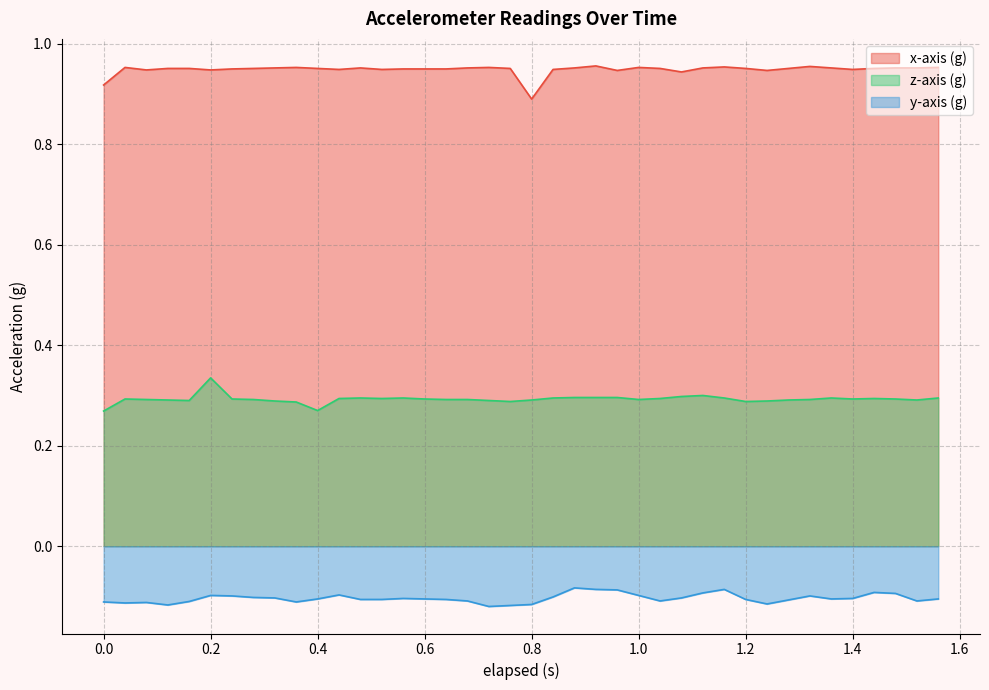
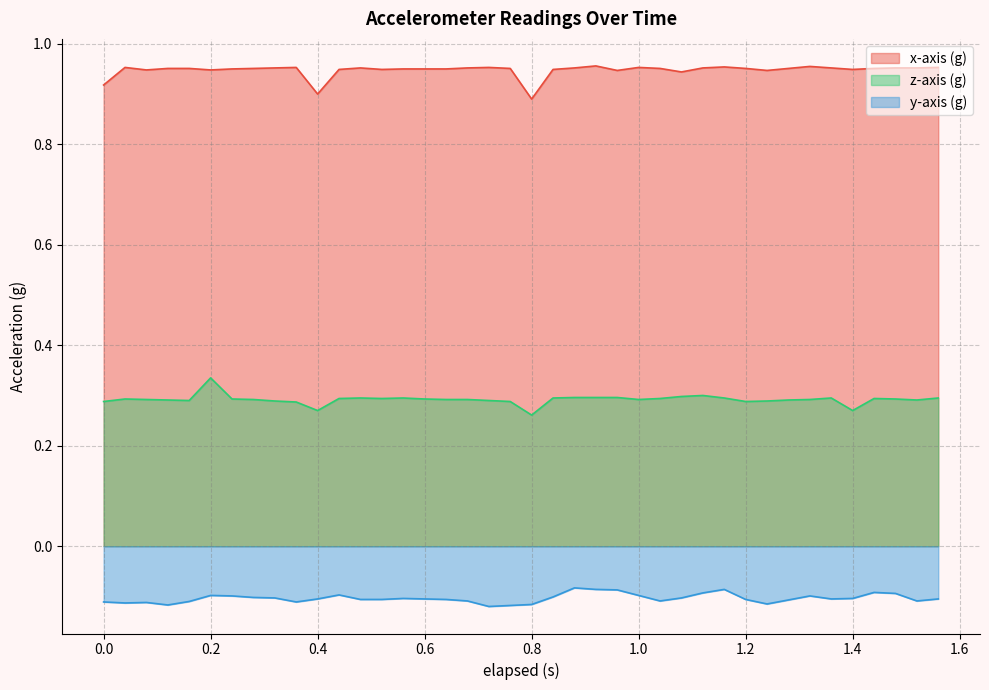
  {
    "x-axis (g)": {
      "0.0": 0.92,
      "0.2": 0.95,
-     "0.4": 0.95,
+     "0.4": 0.90,
      "0.6": 0.95,
      "0.8": 0.89,
      "1.0": 0.95,
      "1.2": 0.95,
      "1.4": 0.95
    },
    "z-axis (g)": {
-     "0.0": 0.27,
+     "0.0": 0.29,
      "0.2": 0.34,
      "0.4": 0.27,
      "0.6": 0.29,
-     "0.8": 0.29,
+     "0.8": 0.26,
      "1.0": 0.29,
      "1.2": 0.29,
-     "1.4": 0.29
+     "1.4": 0.27
    }
  }
